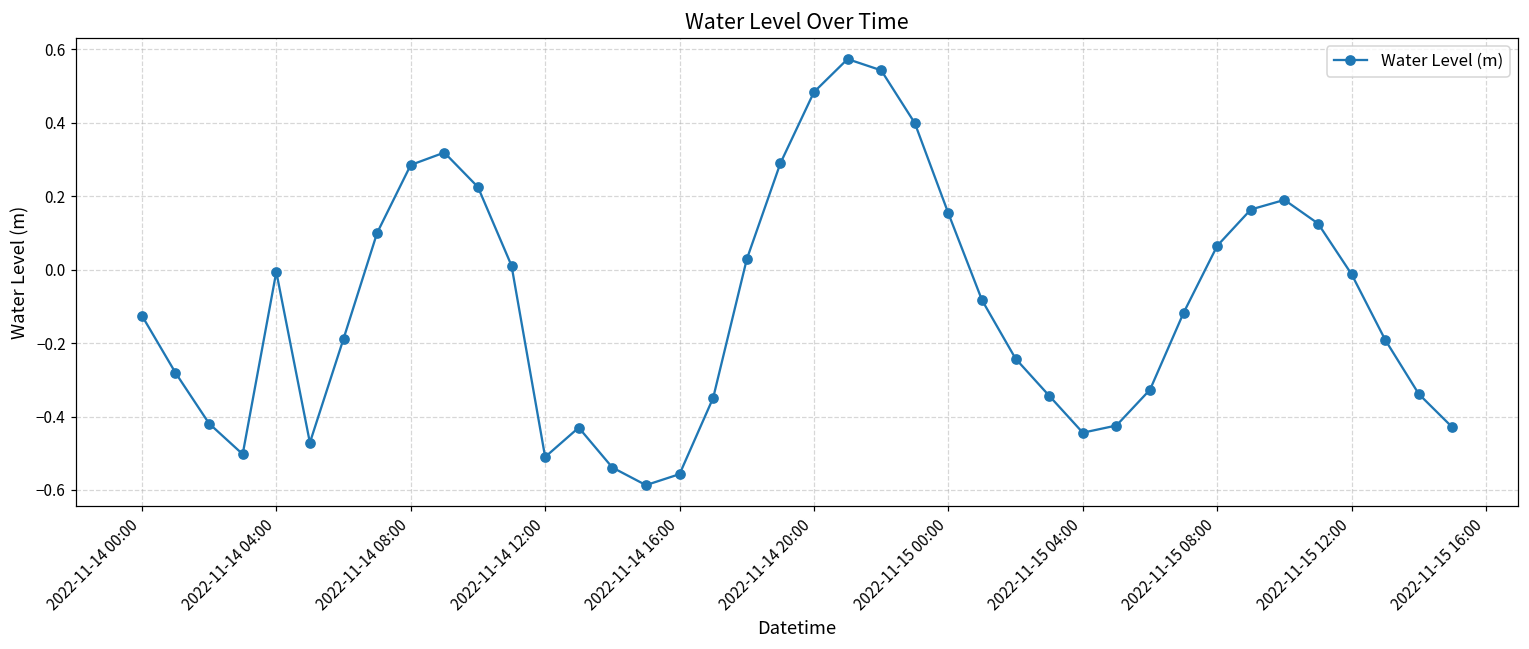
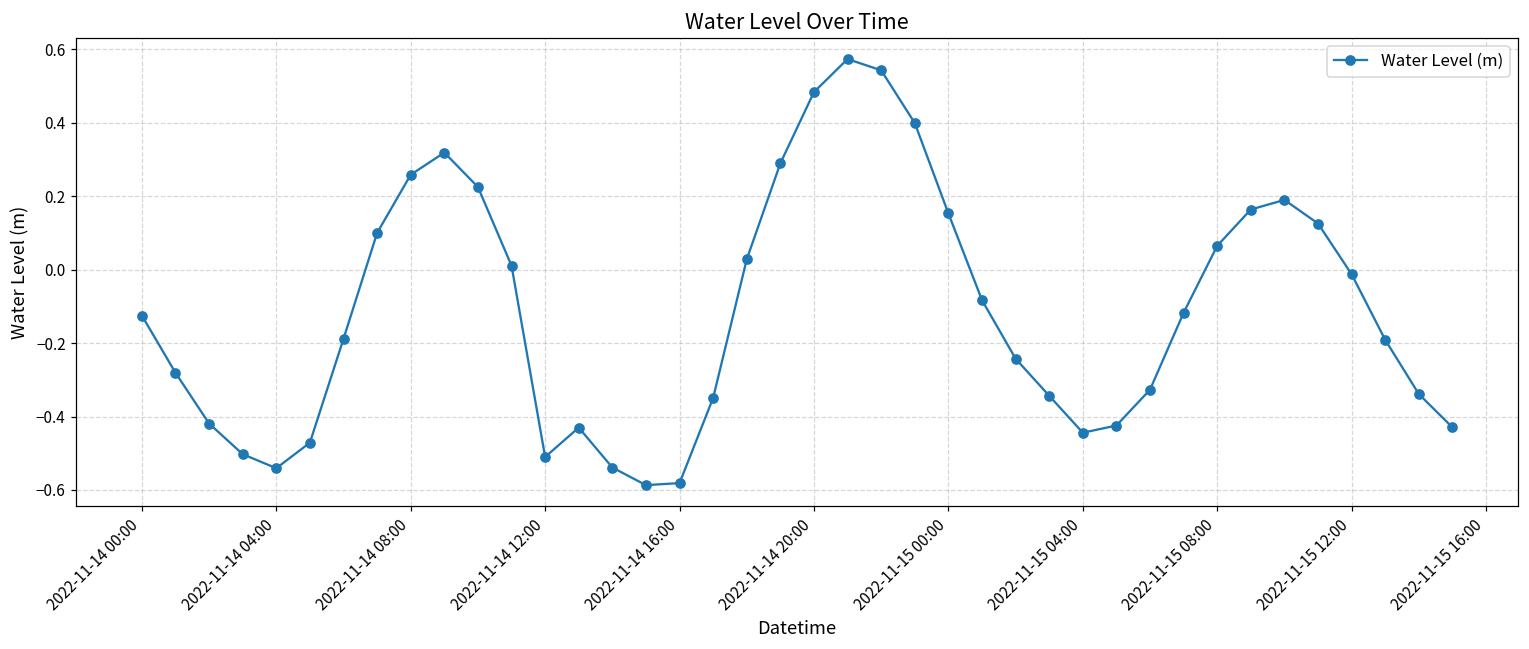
  {
    "2022-11-14 00:00": -0.13,
-   "2022-11-14 04:00": -0.01,
-   "2022-11-14 08:00": 0.28,
+   "2022-11-14 04:00": -0.54,
+   "2022-11-14 08:00": 0.26,
    "2022-11-14 12:00": -0.51,
-   "2022-11-14 16:00": -0.56,
+   "2022-11-14 16:00": -0.58,
    "2022-11-14 20:00": 0.48,
    "2022-11-15 00:00": 0.15,
    "2022-11-15 04:00": -0.44,
    "2022-11-15 08:00": 0.06,
    "2022-11-15 12:00": -0.01
  }
